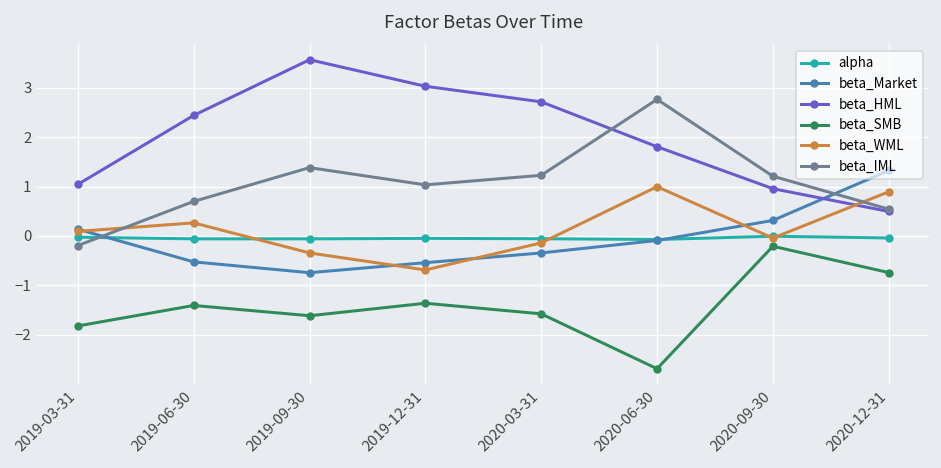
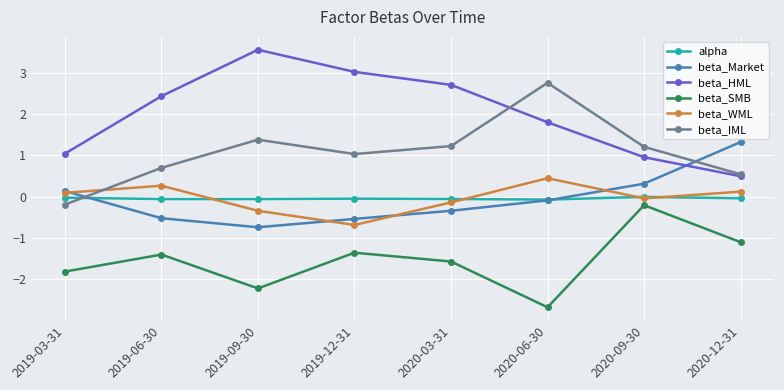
  {
    "alpha": {
      "2019-03-31": 0.0,
      "2019-06-30": -0.1,
      "2019-09-30": -0.1,
      "2019-12-31": 0.0,
      "2020-03-31": -0.1,
      "2020-12-31": 0.0
    },
    "beta_SMB": {
      "2019-03-31": -1.8,
      "2019-06-30": -1.4,
-     "2019-09-30": -1.6,
+     "2019-09-30": -2.2,
      "2019-12-31": -1.4,
      "2020-03-31": -1.6,
      "2020-06-30": -2.7,
      "2020-09-30": -0.2,
-     "2020-12-31": -0.7
+     "2020-12-31": -1.1
    },
    "beta_WML": {
      "2019-06-30": 0.3,
      "2019-09-30": -0.3,
      "2019-12-31": -0.7,
      "2020-03-31": -0.1,
-     "2020-06-30": 1.0,
-     "2020-12-31": 0.9
+     "2020-06-30": 0.4,
+     "2020-12-31": 0.1
    }
  }
